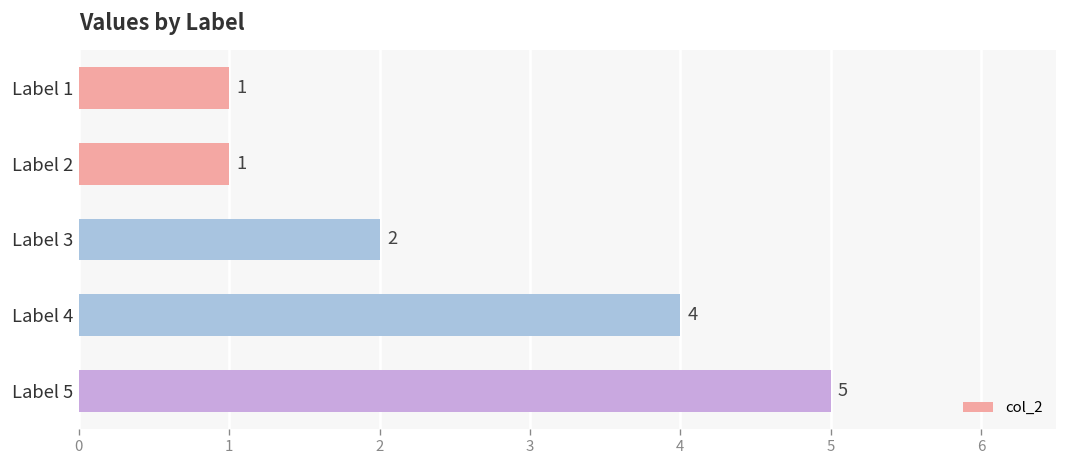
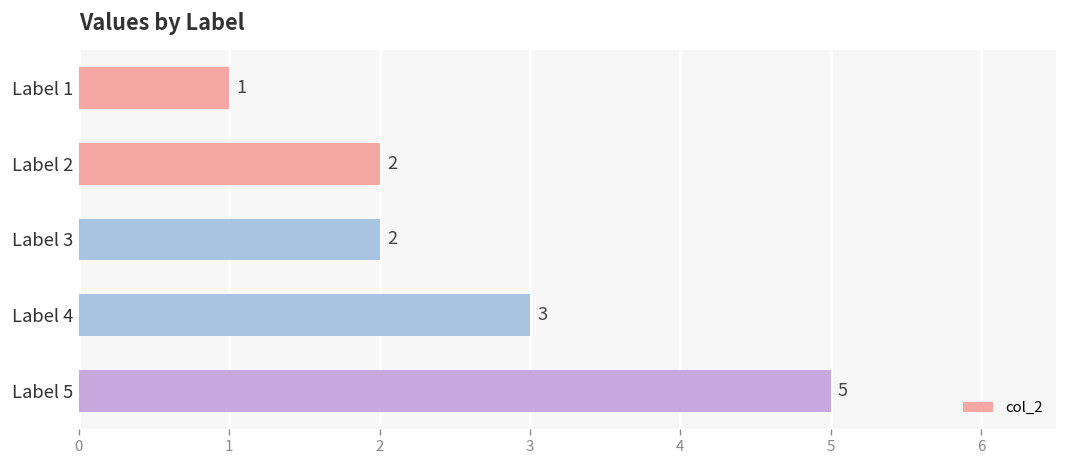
  {
    "Label 1": 1,
-   "Label 2": 1,
+   "Label 2": 2,
    "Label 3": 2,
-   "Label 4": 4,
+   "Label 4": 3,
    "Label 5": 5
  }
